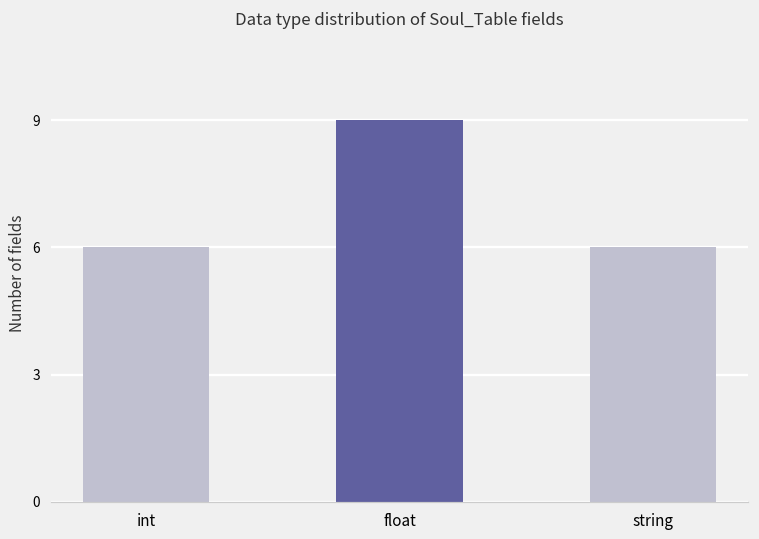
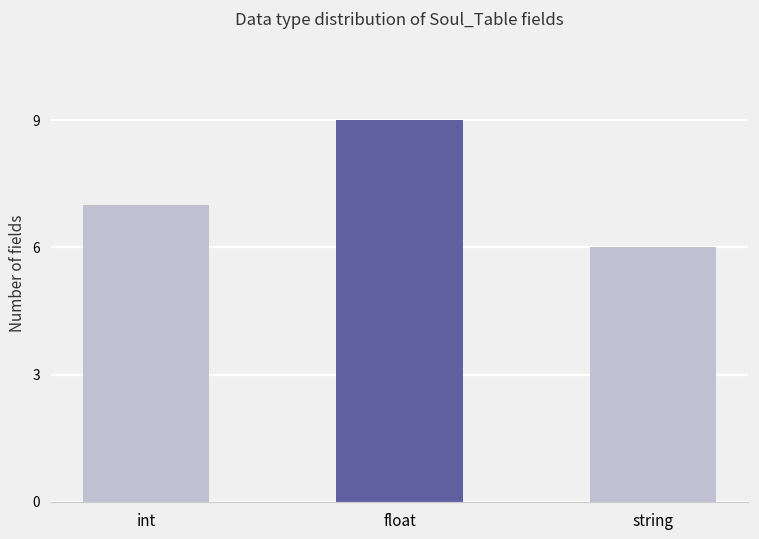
  {
-   "int": 6,
+   "int": 7,
    "float": 9,
    "string": 6
  }
